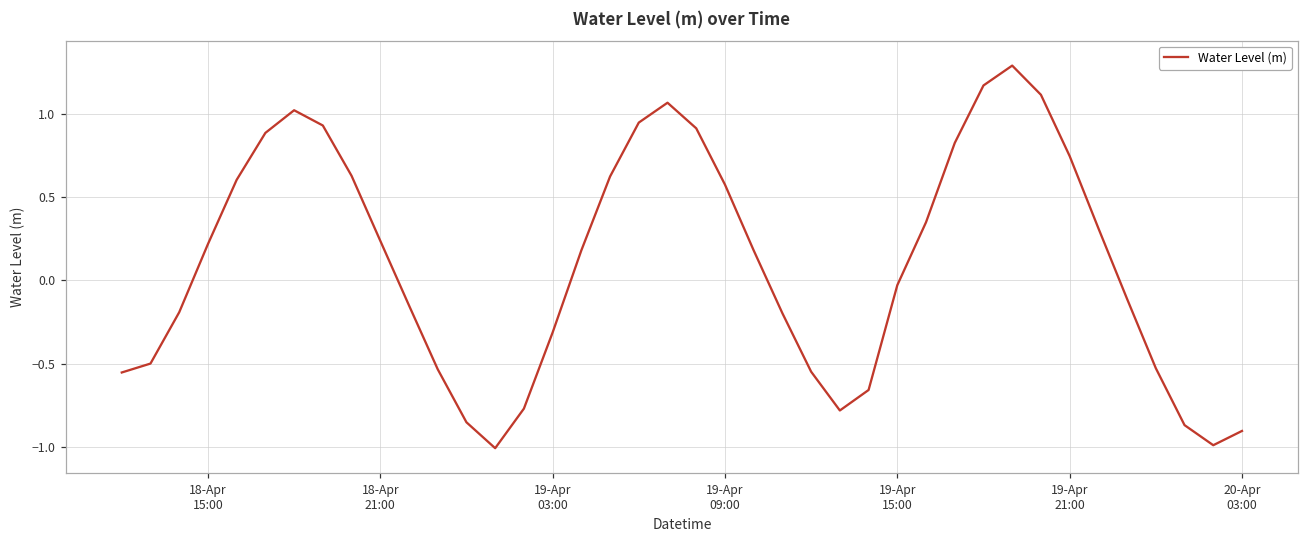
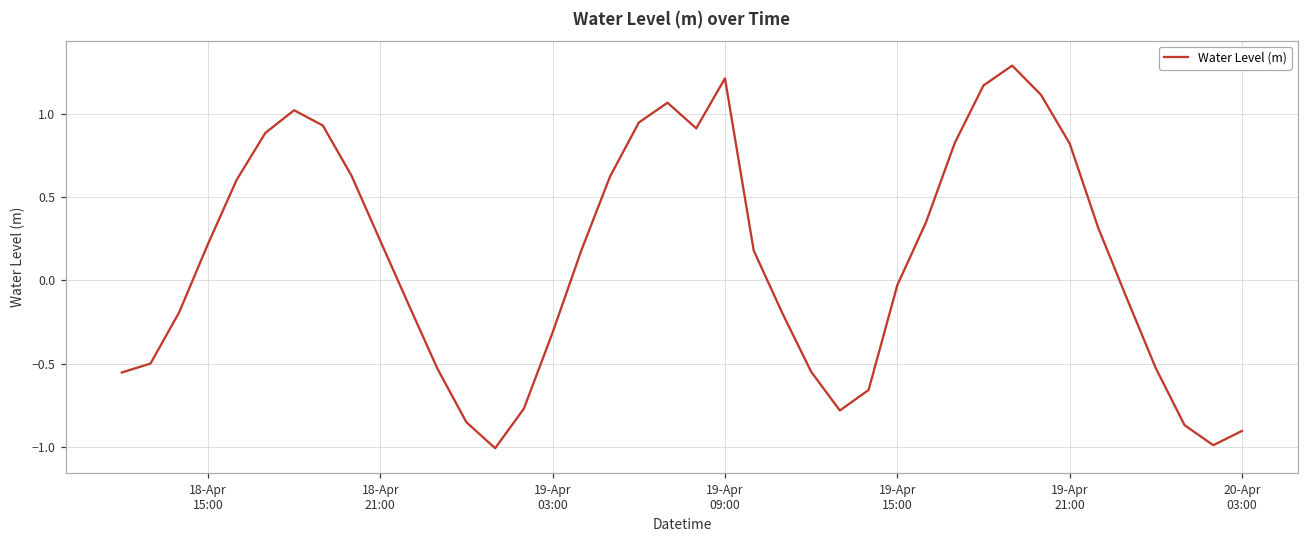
  {
    "18-Apr 15:00": 0.22,
    "18-Apr 21:00": 0.24,
    "19-Apr 03:00": -0.31,
-   "19-Apr 09:00": 0.58,
+   "19-Apr 09:00": 1.21,
    "19-Apr 15:00": -0.03,
-   "19-Apr 21:00": 0.75,
+   "19-Apr 21:00": 0.82,
    "20-Apr 03:00": -0.91
  }
